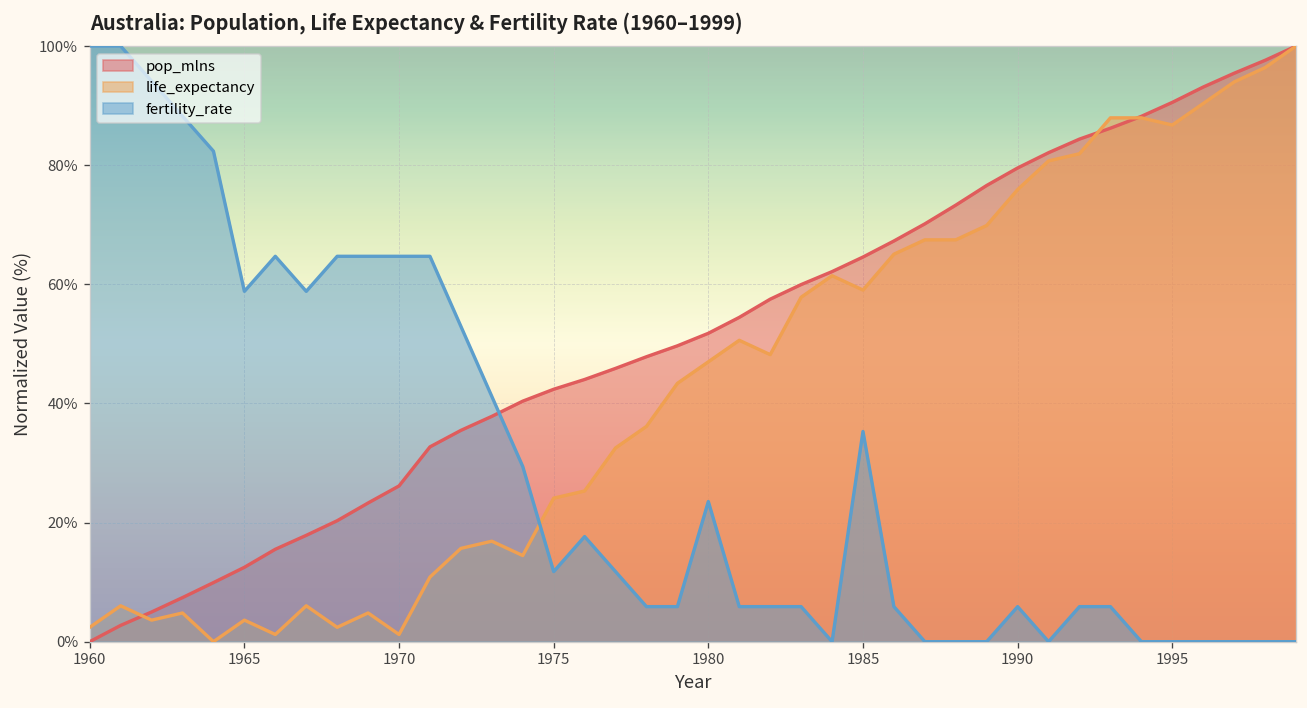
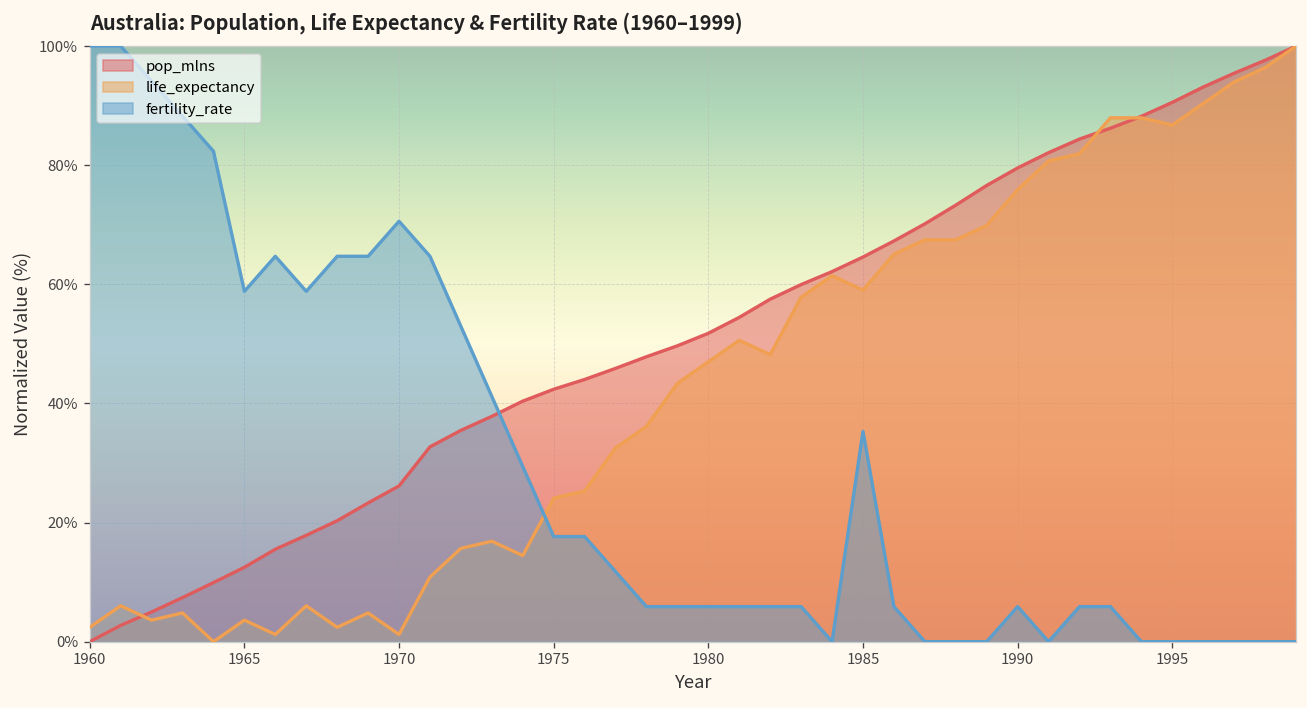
  {
    "fertility_rate": {
      "1960": "100%",
      "1965": "59%",
-     "1970": "65%",
-     "1975": "12%",
-     "1980": "24%",
+     "1970": "71%",
+     "1975": "18%",
+     "1980": "6%",
      "1985": "35%",
      "1990": "6%",
      "1995": "0%"
    }
  }
